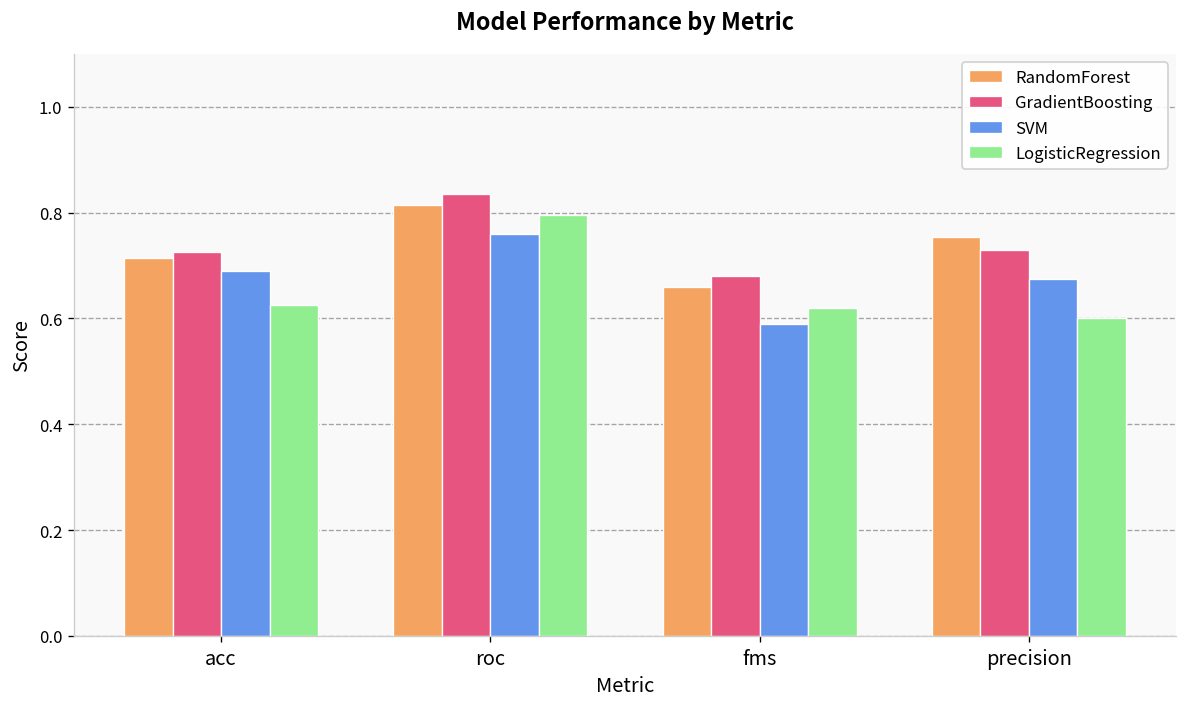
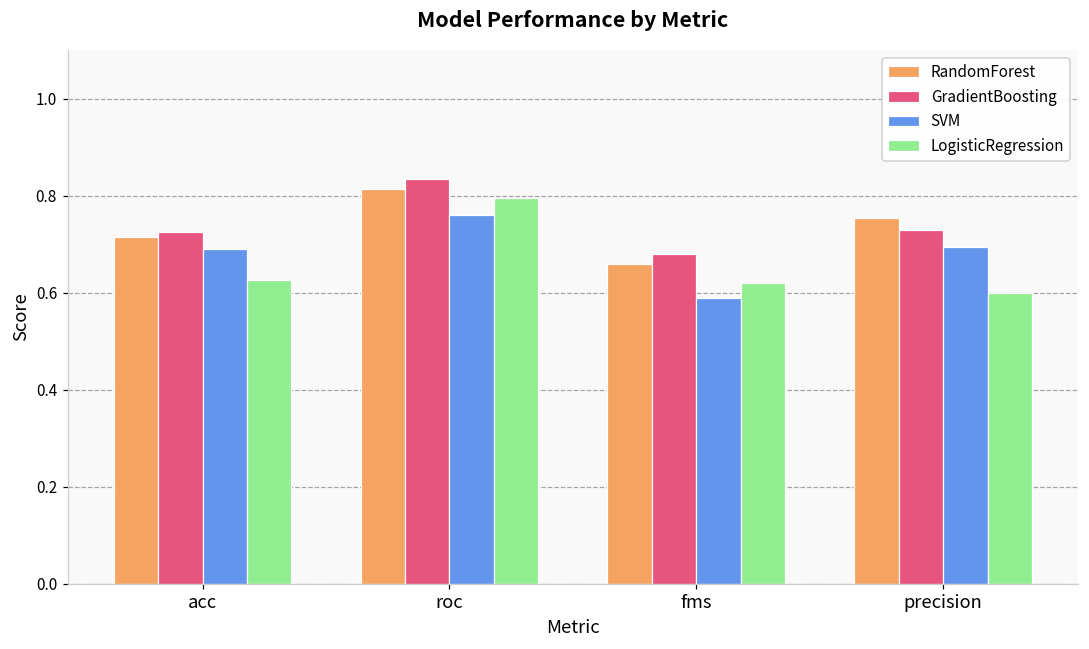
  {
    "RandomForest": {
      "acc": 0.71,
      "roc": 0.81,
      "fms": 0.66,
      "precision": 0.75
    },
    "GradientBoosting": {
      "acc": 0.73,
      "roc": 0.84,
      "fms": 0.68,
      "precision": 0.73
    },
    "SVM": {
      "acc": 0.69,
      "roc": 0.76,
      "fms": 0.59,
-     "precision": 0.67
+     "precision": 0.70
    },
    "LogisticRegression": {
      "acc": 0.63,
      "roc": 0.80,
      "fms": 0.62,
      "precision": 0.60
    }
  }
